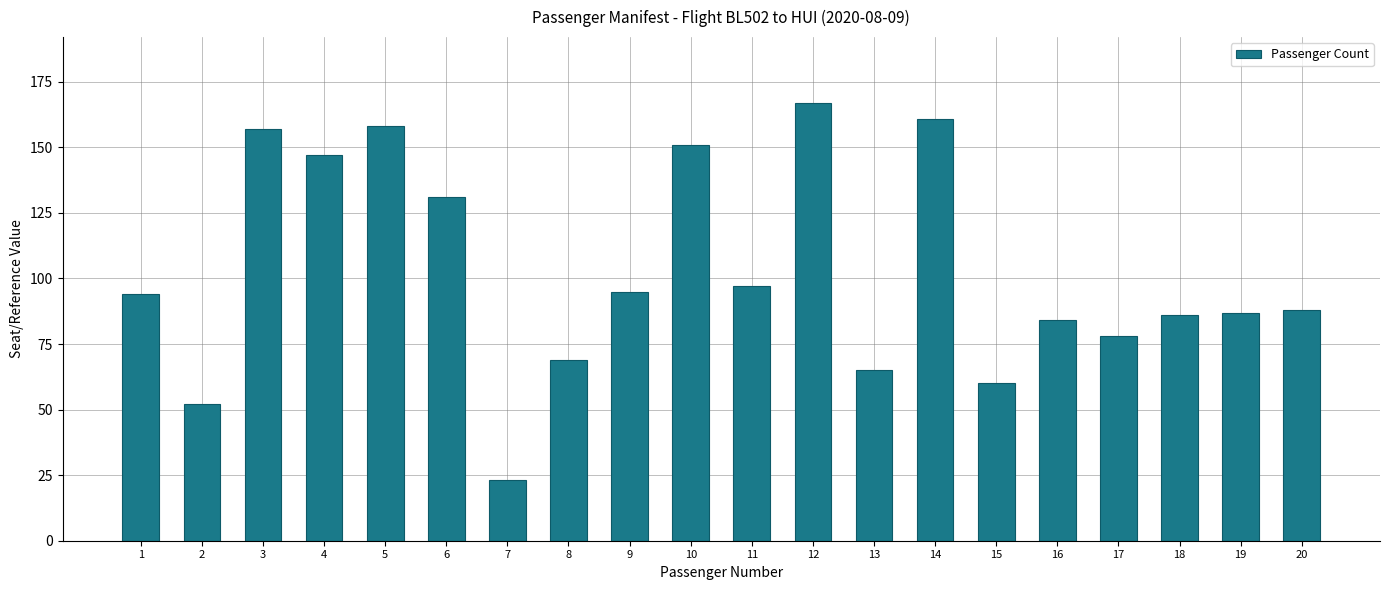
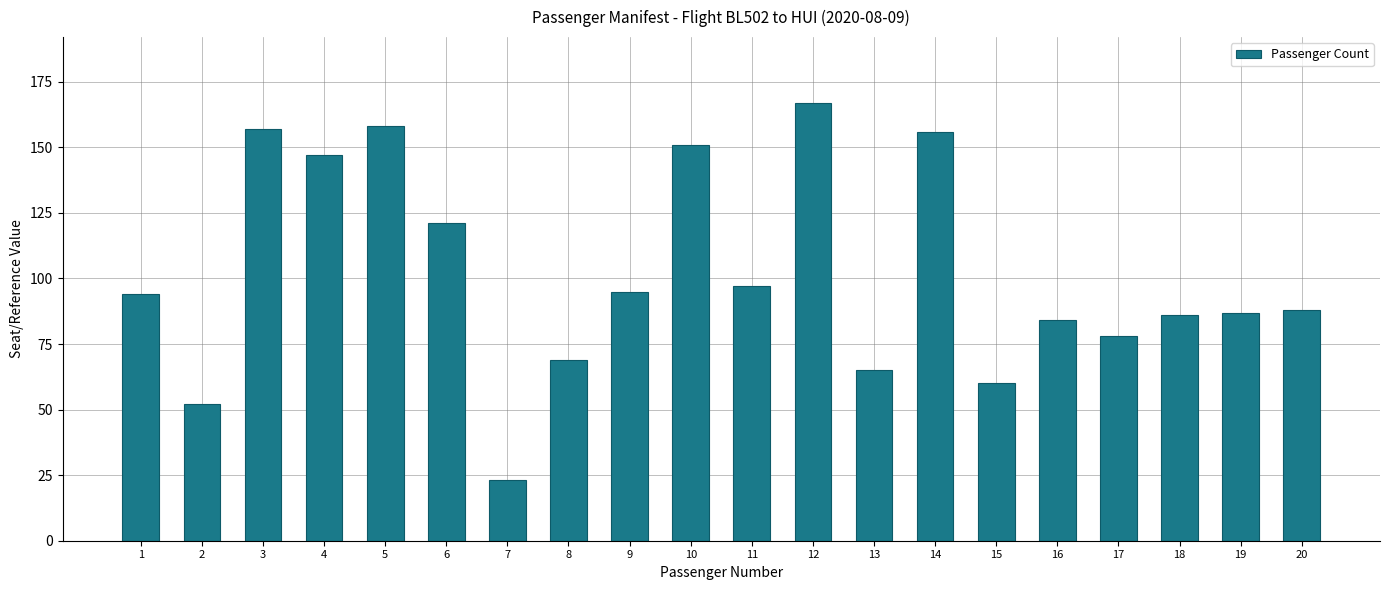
  {
    "1": 94,
    "2": 52,
    "3": 157,
    "4": 147,
    "5": 158,
-   "6": 131,
+   "6": 121,
    "7": 23,
    "8": 69,
    "9": 95,
    "10": 151,
    "11": 97,
    "12": 167,
    "13": 65,
-   "14": 161,
+   "14": 156,
    "15": 60,
    "16": 84,
    "17": 78,
    "18": 86,
    "19": 87,
    "20": 88
  }
